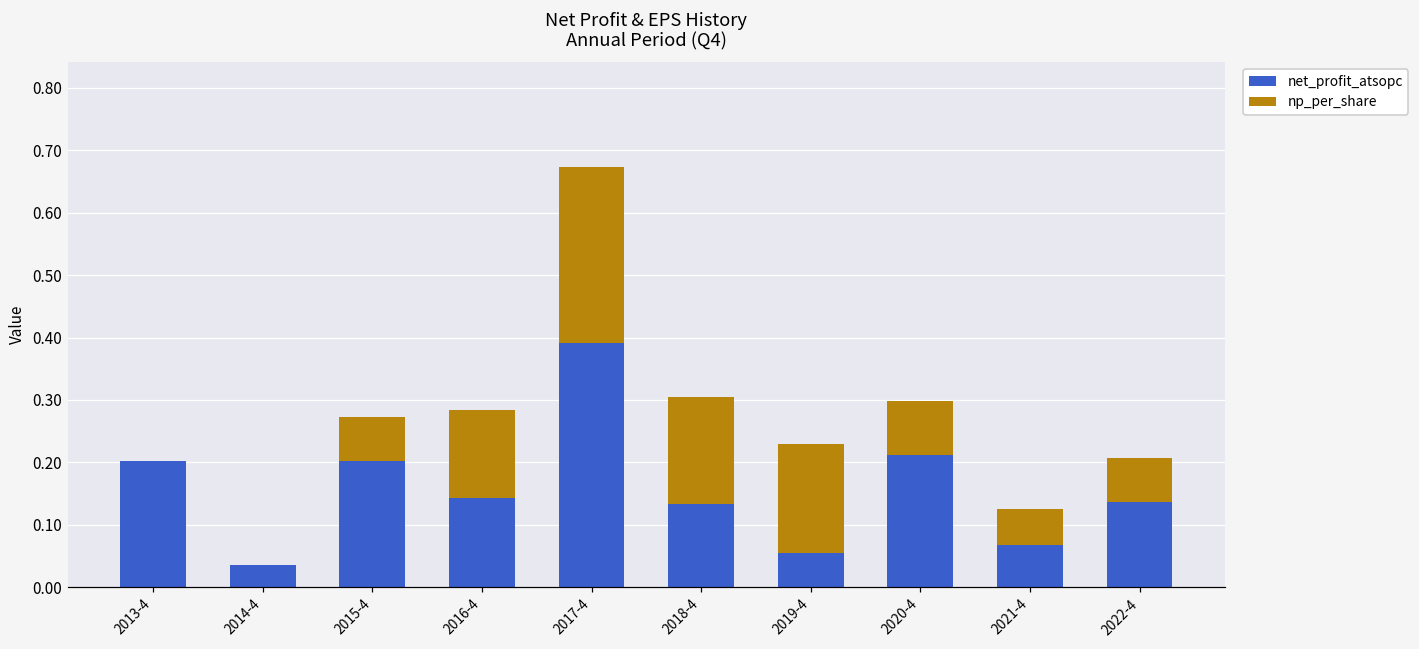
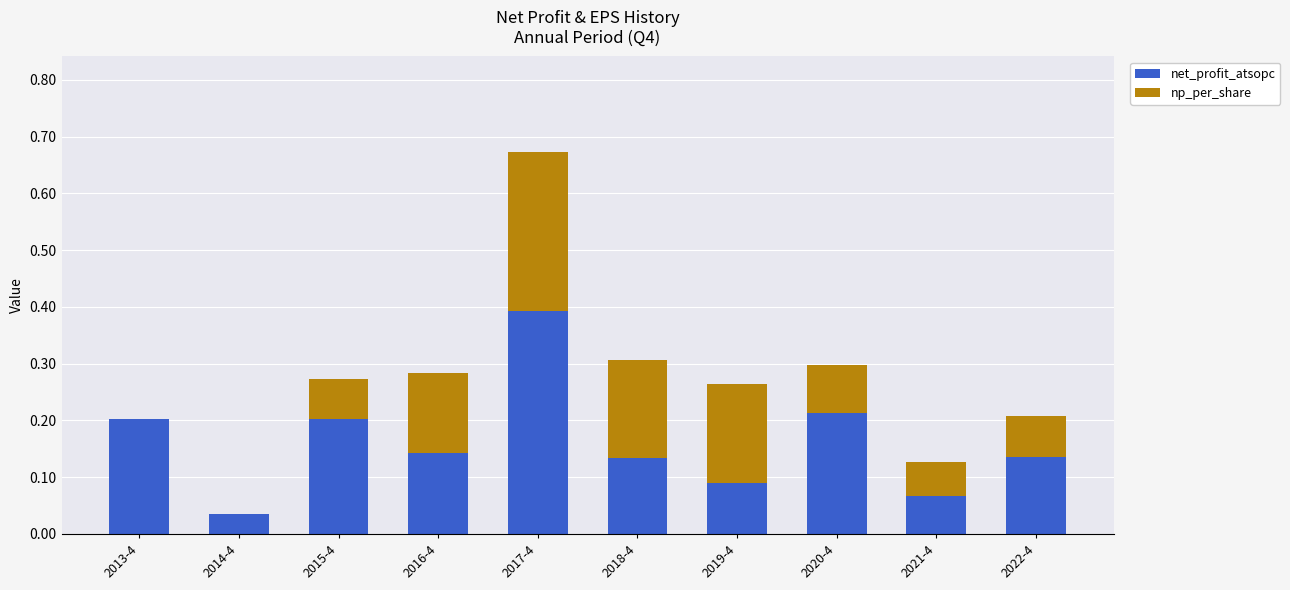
  {
    "net_profit_atsopc": {
      "2013-4": 0.20,
      "2014-4": 0.04,
      "2015-4": 0.20,
      "2016-4": 0.14,
      "2017-4": 0.39,
      "2018-4": 0.13,
-     "2019-4": 0.05,
+     "2019-4": 0.09,
      "2020-4": 0.21,
      "2021-4": 0.07,
      "2022-4": 0.14
    },
    "np_per_share": {
      "2013-4": 0.00,
      "2014-4": 0.00,
      "2015-4": 0.07,
      "2016-4": 0.14,
      "2017-4": 0.28,
      "2018-4": 0.17,
      "2019-4": 0.17,
      "2020-4": 0.09,
      "2021-4": 0.06,
      "2022-4": 0.07
    }
  }
